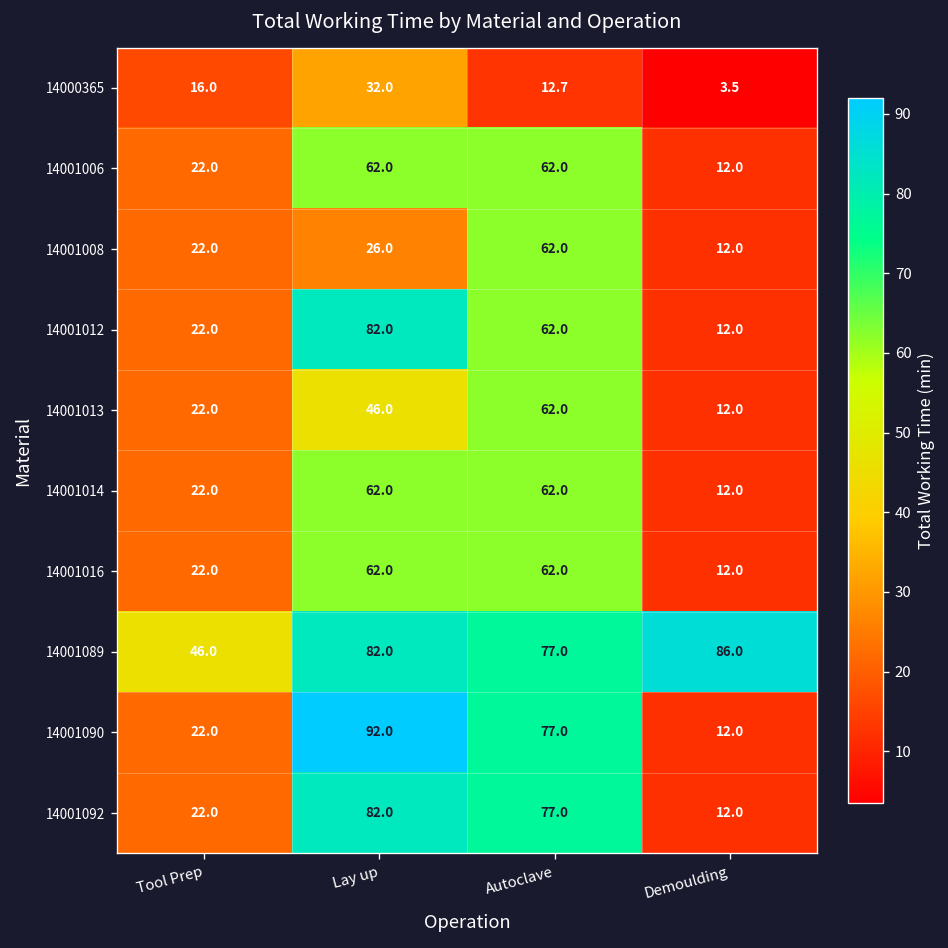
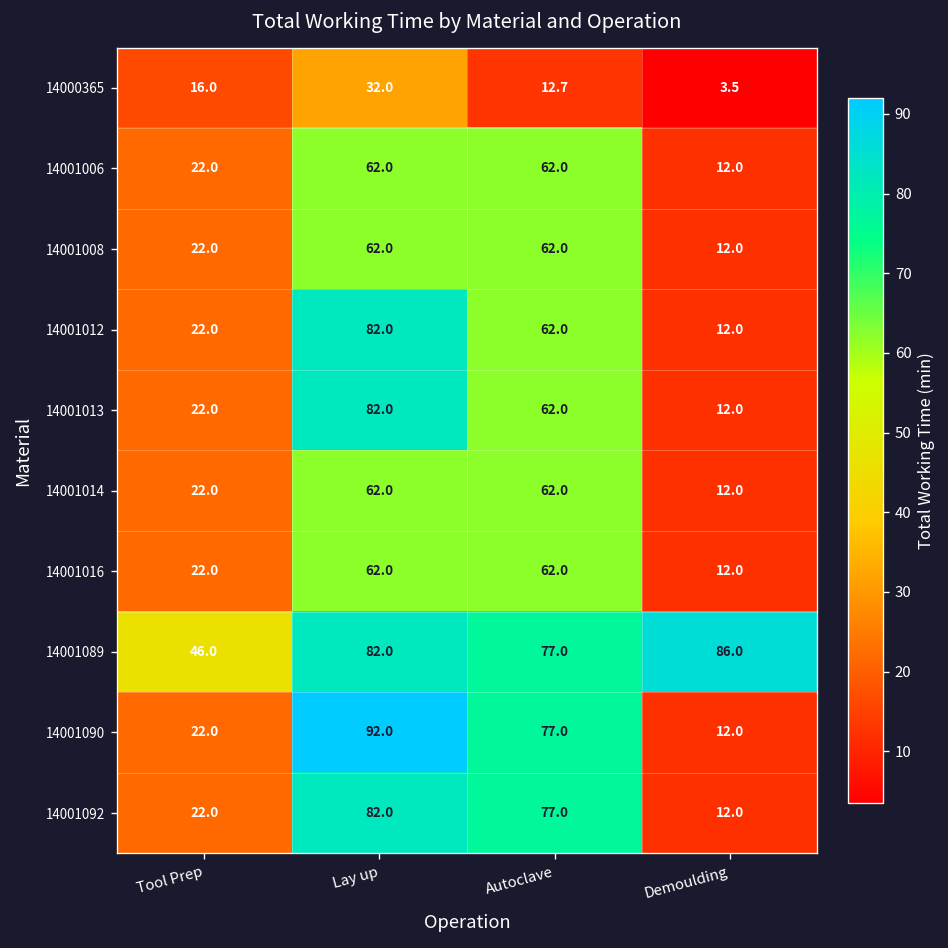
  {
    "14000365": {
      "Tool Prep": 16.0,
      "Lay up": 32.0,
      "Autoclave": 12.7,
      "Demoulding": 3.5
    },
    "14001006": {
      "Tool Prep": 22.0,
      "Lay up": 62.0,
      "Autoclave": 62.0,
      "Demoulding": 12.0
    },
    "14001008": {
      "Tool Prep": 22.0,
-     "Lay up": 26.0,
+     "Lay up": 62.0,
      "Autoclave": 62.0,
      "Demoulding": 12.0
    },
    "14001012": {
      "Tool Prep": 22.0,
      "Lay up": 82.0,
      "Autoclave": 62.0,
      "Demoulding": 12.0
    },
    "14001013": {
      "Tool Prep": 22.0,
-     "Lay up": 46.0,
+     "Lay up": 82.0,
      "Autoclave": 62.0,
      "Demoulding": 12.0
    },
    "14001014": {
      "Tool Prep": 22.0,
      "Lay up": 62.0,
      "Autoclave": 62.0,
      "Demoulding": 12.0
    },
    "14001016": {
      "Tool Prep": 22.0,
      "Lay up": 62.0,
      "Autoclave": 62.0,
      "Demoulding": 12.0
    },
    "14001089": {
      "Tool Prep": 46.0,
      "Lay up": 82.0,
      "Autoclave": 77.0,
      "Demoulding": 86.0
    },
    "14001090": {
      "Tool Prep": 22.0,
      "Lay up": 92.0,
      "Autoclave": 77.0,
      "Demoulding": 12.0
    },
    "14001092": {
      "Tool Prep": 22.0,
      "Lay up": 82.0,
      "Autoclave": 77.0,
      "Demoulding": 12.0
    }
  }
